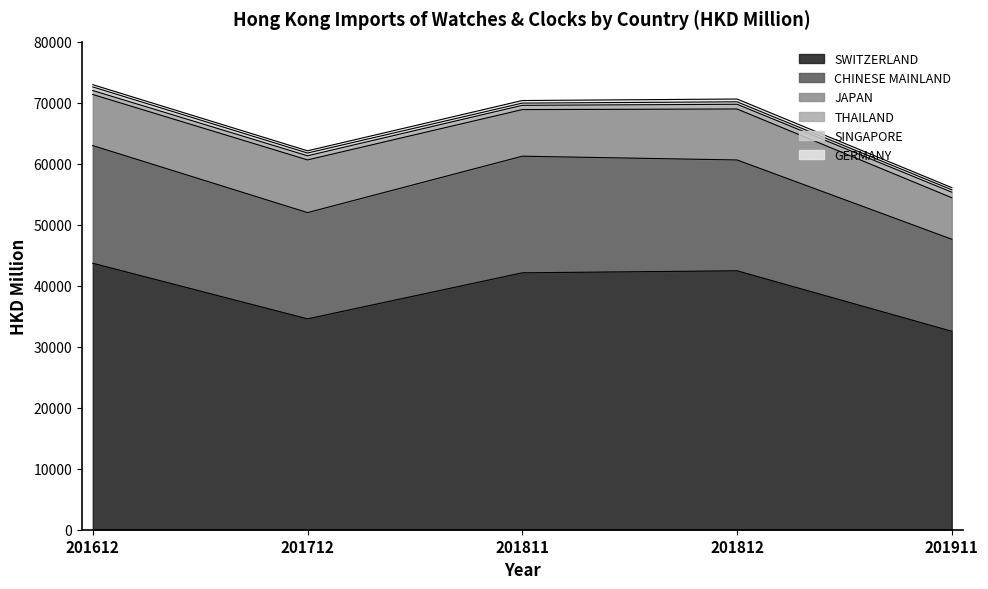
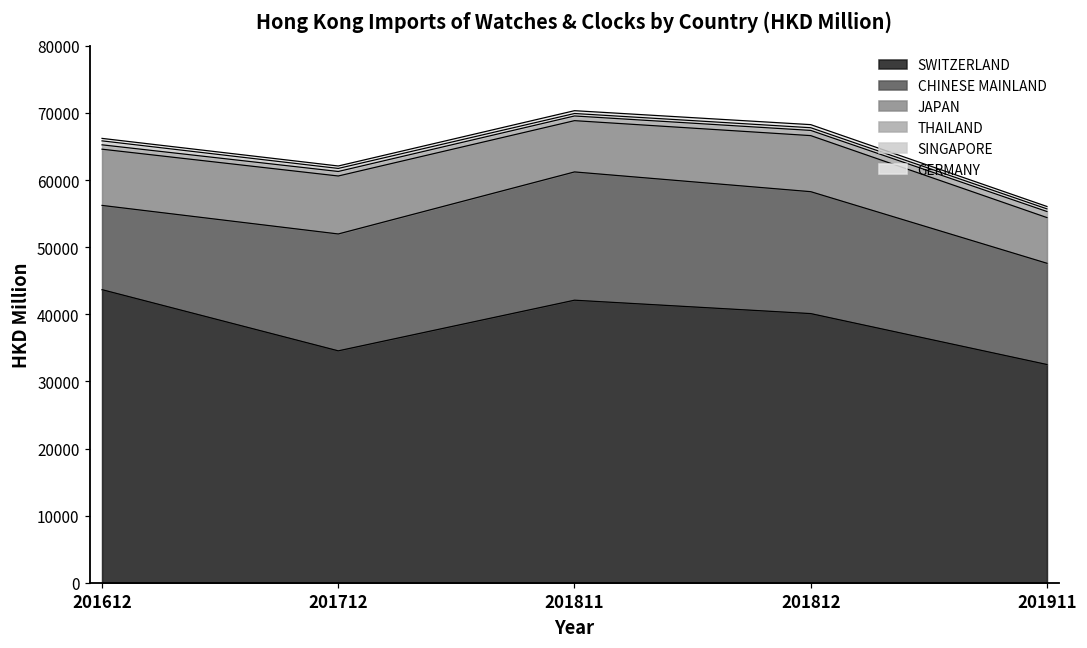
  {
    "SWITZERLAND": {
      "201612": 44000,
      "201712": 35000,
      "201811": 42000,
-     "201812": 42000,
+     "201812": 40000,
      "201911": 33000
    },
    "CHINESE MAINLAND": {
-     "201612": 19000,
+     "201612": 13000,
      "201712": 17000,
      "201811": 19000,
      "201812": 18000,
      "201911": 15000
    }
  }
